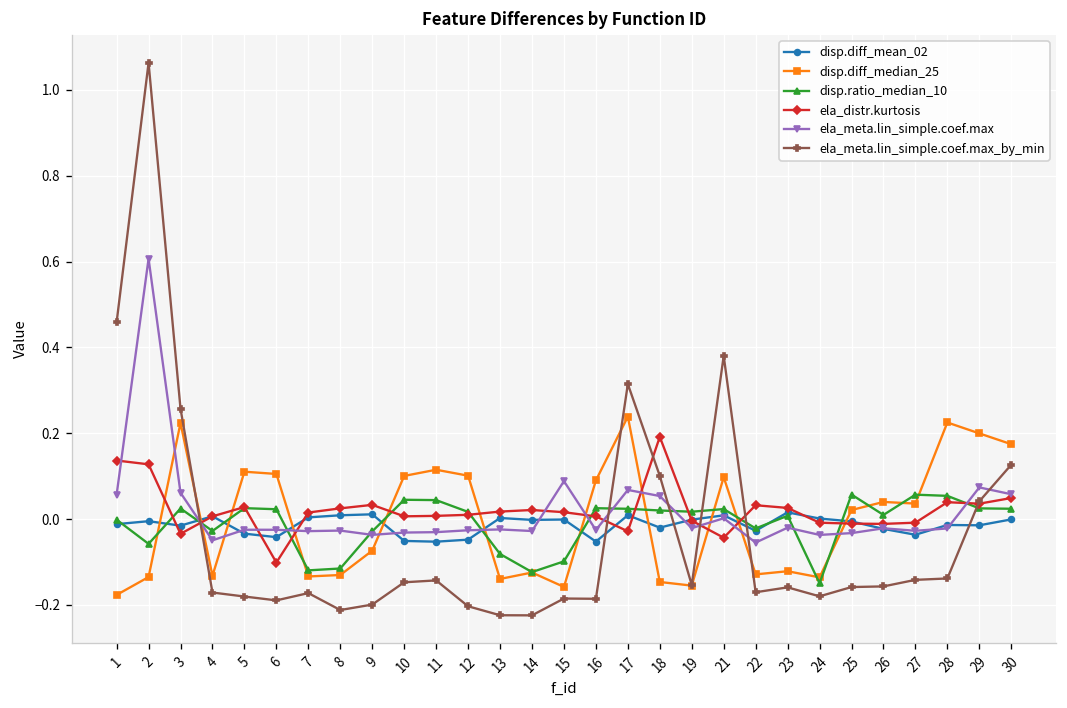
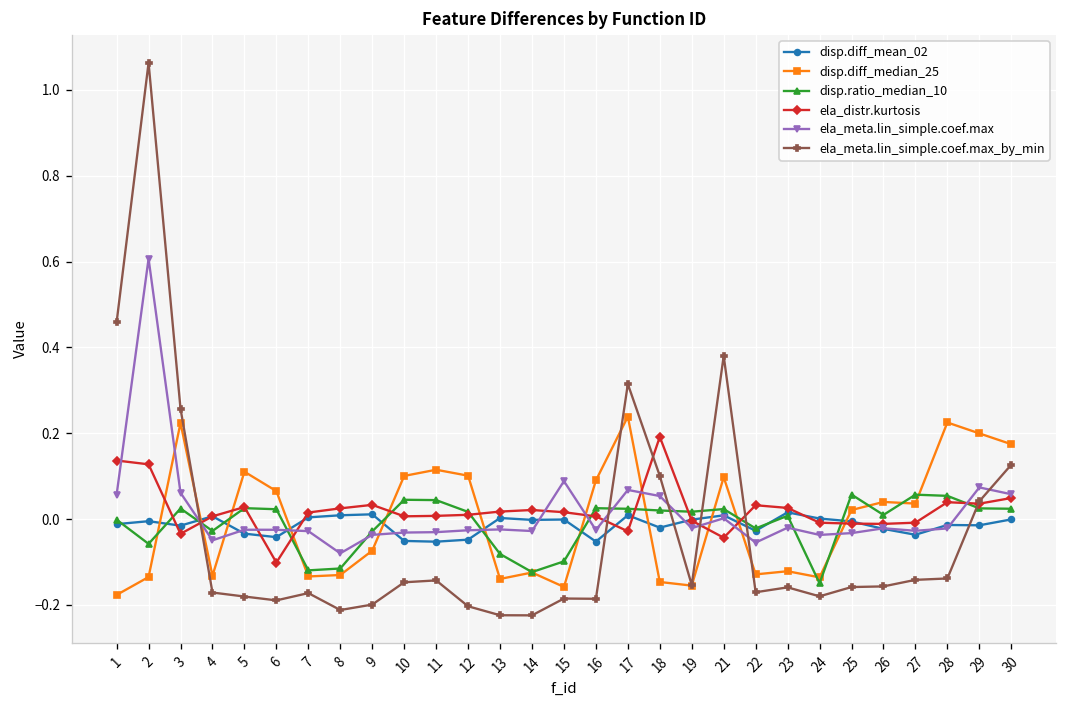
  {
    "disp.diff_mean_02": {
      "1": -0.01,
      "2": 0.00,
      "3": -0.02,
      "5": -0.03,
      "6": -0.04,
      "7": 0.00,
      "8": 0.01,
      "9": 0.01,
      "10": -0.05,
      "11": -0.05,
      "12": -0.05,
      "13": 0.00,
      "14": 0.00,
      "15": 0.00,
      "16": -0.05,
      "17": 0.01,
      "18": -0.02,
      "23": 0.02,
      "24": 0.00,
      "27": -0.04,
      "28": -0.01,
      "29": -0.01,
      "30": 0.00
    },
    "disp.diff_median_25": {
      "1": -0.18,
      "2": -0.14,
      "3": 0.22,
      "4": -0.13,
      "5": 0.11,
-     "6": 0.11,
+     "6": 0.07,
      "7": -0.13,
      "8": -0.13,
      "9": -0.07,
      "10": 0.10,
      "11": 0.11,
      "12": 0.10,
      "13": -0.14,
      "15": -0.16,
      "16": 0.09,
      "17": 0.24,
      "18": -0.15,
      "21": 0.10,
      "22": -0.13,
      "23": -0.12,
      "24": -0.14,
      "25": 0.02,
      "26": 0.04,
      "27": 0.04,
      "28": 0.23,
      "29": 0.20,
      "30": 0.17
    },
    "disp.ratio_median_10": {
      "1": 0.00,
      "2": -0.06,
      "3": 0.02,
      "4": -0.03,
      "6": 0.02,
      "7": -0.12,
      "8": -0.12,
      "9": -0.03,
      "10": 0.04,
      "11": 0.04,
      "13": -0.08,
      "15": -0.10,
      "16": 0.03,
      "17": 0.02,
      "18": 0.02,
      "19": 0.02,
      "21": 0.02,
      "23": 0.01,
      "24": -0.15,
      "25": 0.06,
      "26": 0.01,
      "27": 0.06,
      "28": 0.05,
      "29": 0.02,
      "30": 0.02
    },
    "ela_distr.kurtosis": {
      "1": 0.14,
      "2": 0.13,
      "3": -0.03,
      "6": -0.10,
      "7": 0.02,
      "8": 0.02,
      "9": 0.03,
      "10": 0.01,
      "11": 0.01,
      "13": 0.02,
      "14": 0.02,
      "15": 0.02,
      "16": 0.01,
      "17": -0.03,
      "18": 0.19,
      "21": -0.04,
      "22": 0.03,
      "23": 0.03,
      "24": -0.01,
      "26": -0.01,
      "27": -0.01,
      "28": 0.04,
      "30": 0.05
    },
    "ela_meta.lin_simple.coef.max": {
      "1": 0.06,
      "2": 0.61,
      "3": 0.06,
      "4": -0.05,
      "5": -0.02,
      "6": -0.02,
      "7": -0.03,
-     "8": -0.03,
+     "8": -0.08,
      "9": -0.04,
      "10": -0.03,
      "11": -0.03,
      "12": -0.03,
      "13": -0.02,
      "14": -0.03,
      "15": 0.09,
      "16": -0.03,
      "17": 0.07,
      "18": 0.05,
      "19": -0.02,
      "22": -0.05,
      "23": -0.02,
      "24": -0.04,
      "25": -0.03,
      "27": -0.03,
      "28": -0.02,
      "29": 0.07,
      "30": 0.06
    },
    "ela_meta.lin_simple.coef.max_by_min": {
      "1": 0.46,
      "2": 1.06,
      "3": 0.26,
      "4": -0.17,
      "5": -0.18,
      "6": -0.19,
      "7": -0.17,
      "8": -0.21,
      "9": -0.20,
      "10": -0.15,
      "11": -0.14,
      "12": -0.20,
      "13": -0.22,
      "14": -0.22,
      "15": -0.19,
      "16": -0.19,
      "17": 0.31,
      "18": 0.10,
      "21": 0.38,
      "22": -0.17,
      "23": -0.16,
      "24": -0.18,
      "25": -0.16,
      "26": -0.16,
      "27": -0.14,
      "28": -0.14,
      "30": 0.13
    }
  }
